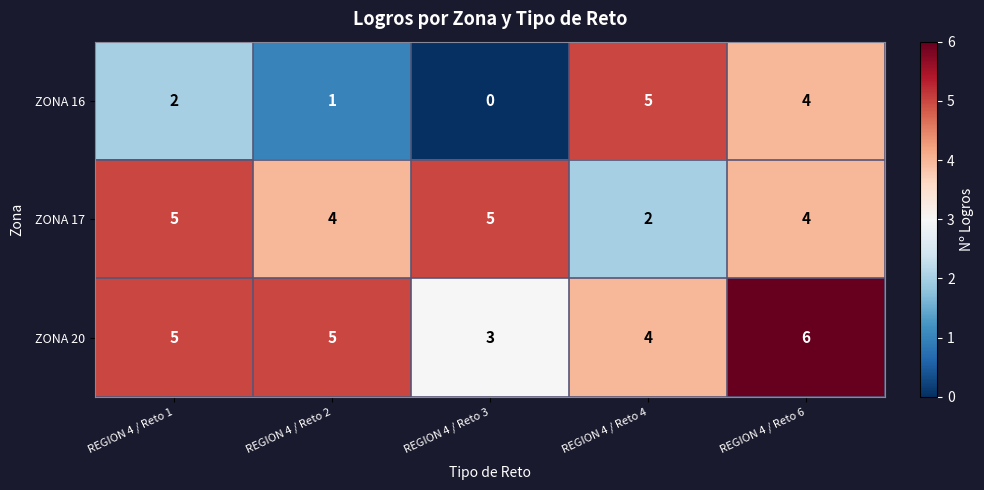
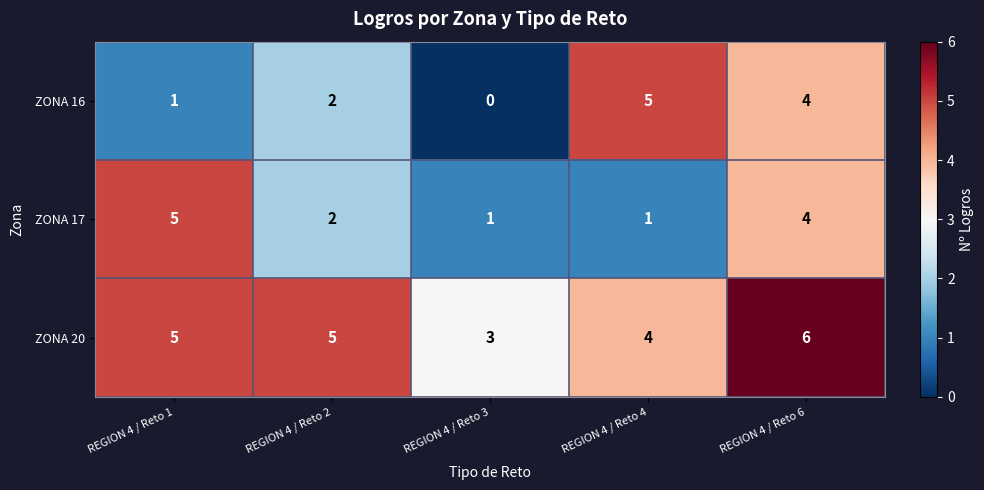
  {
    "ZONA 16": {
-     "REGION 4 / Reto 1": 2,
-     "REGION 4 / Reto 2": 1,
+     "REGION 4 / Reto 1": 1,
+     "REGION 4 / Reto 2": 2,
      "REGION 4 / Reto 3": 0,
      "REGION 4 / Reto 4": 5,
      "REGION 4 / Reto 6": 4
    },
    "ZONA 17": {
      "REGION 4 / Reto 1": 5,
-     "REGION 4 / Reto 2": 4,
-     "REGION 4 / Reto 3": 5,
-     "REGION 4 / Reto 4": 2,
+     "REGION 4 / Reto 2": 2,
+     "REGION 4 / Reto 3": 1,
+     "REGION 4 / Reto 4": 1,
      "REGION 4 / Reto 6": 4
    },
    "ZONA 20": {
      "REGION 4 / Reto 1": 5,
      "REGION 4 / Reto 2": 5,
      "REGION 4 / Reto 3": 3,
      "REGION 4 / Reto 4": 4,
      "REGION 4 / Reto 6": 6
    }
  }
